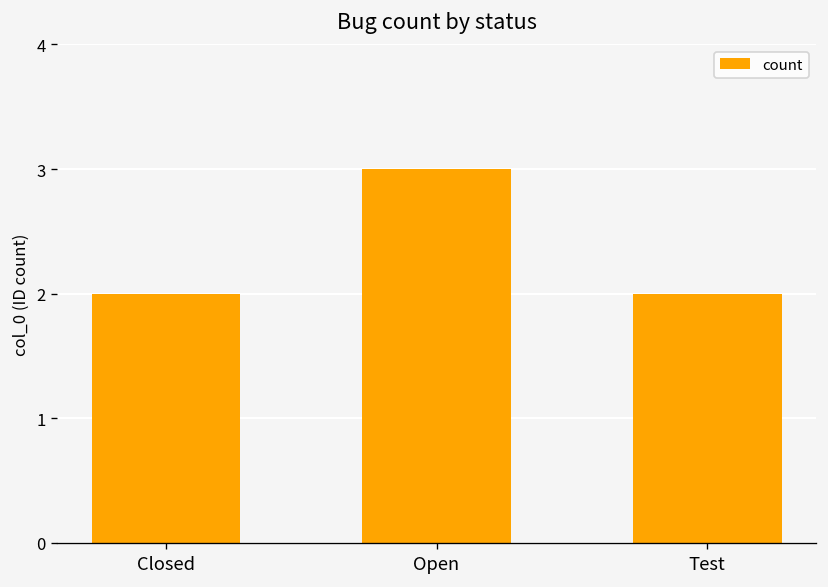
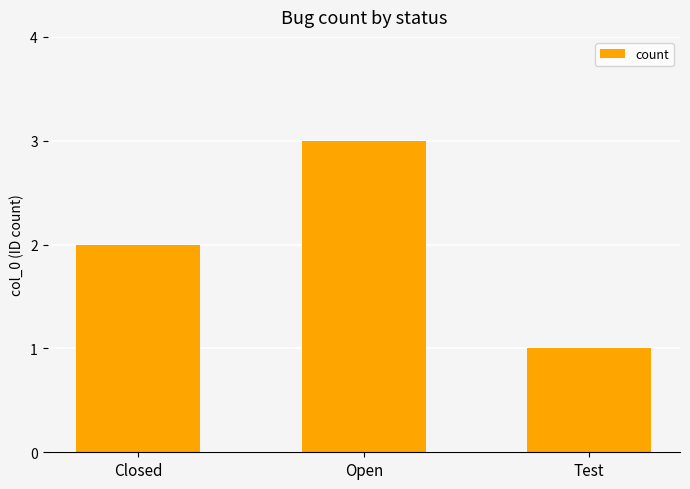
  {
    "Closed": 2,
    "Open": 3,
-   "Test": 2
+   "Test": 1
  }
